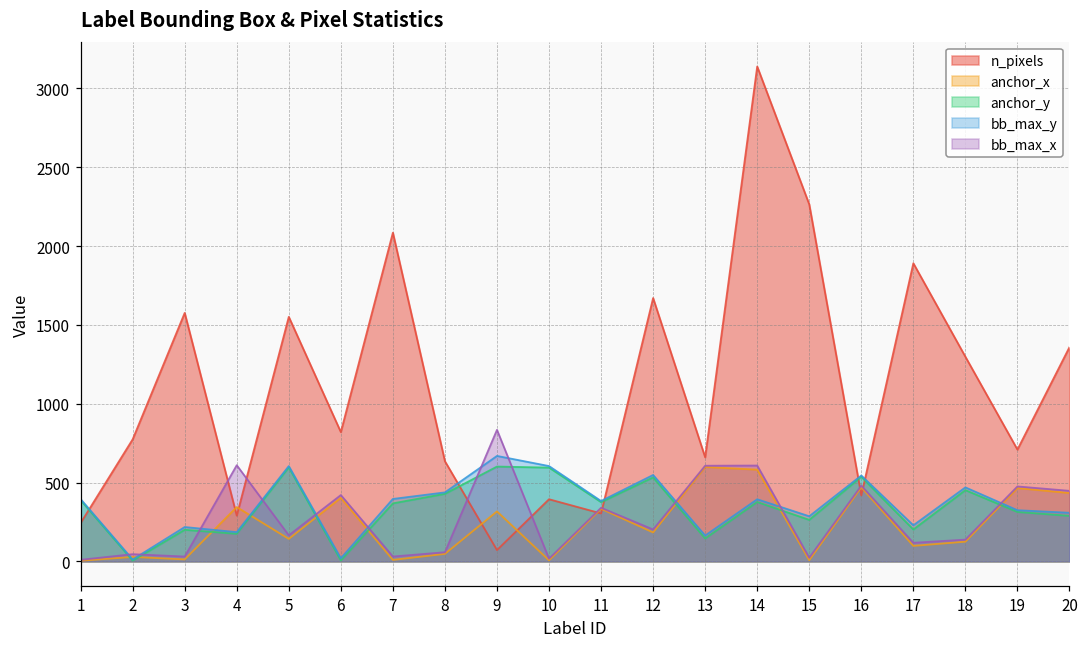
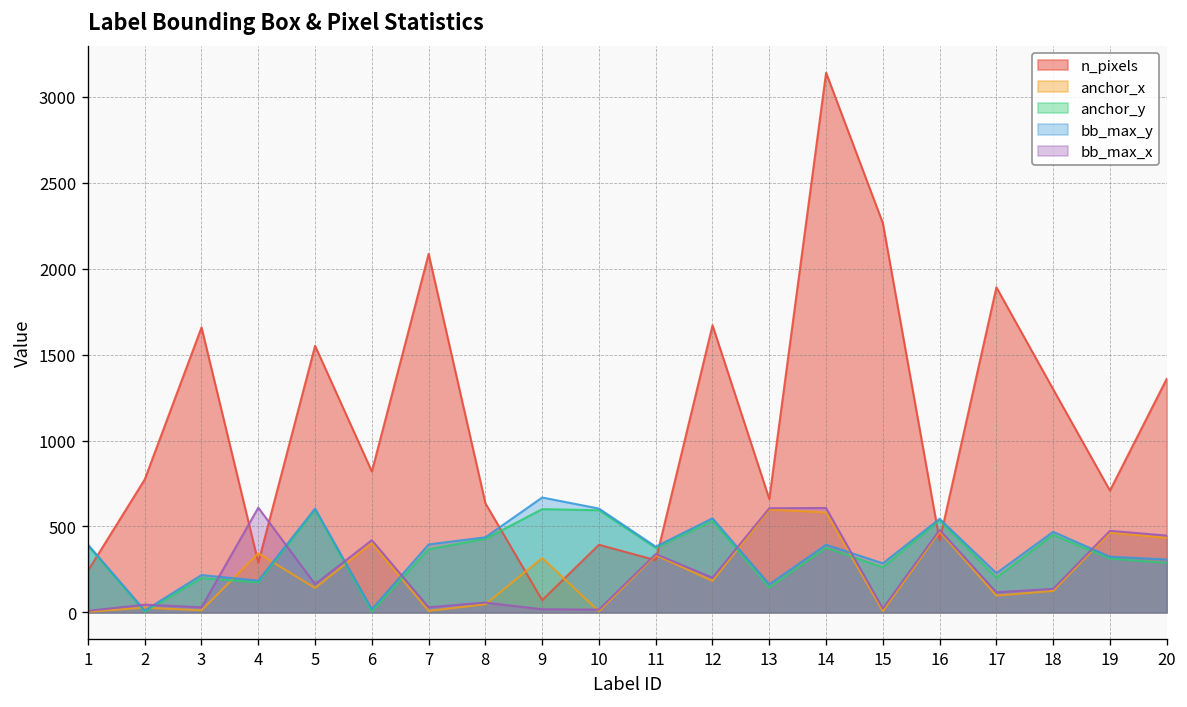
  {
    "n_pixels": {
      "1": 240,
      "2": 770,
-     "3": 1580,
+     "3": 1660,
      "4": 290,
      "5": 1550,
      "6": 820,
      "7": 2090,
      "8": 640,
      "9": 70,
      "10": 390,
      "11": 300,
      "12": 1670,
      "13": 660,
      "14": 3140,
      "15": 2260,
      "16": 420,
      "17": 1890,
      "18": 1300,
      "19": 710,
      "20": 1360
    },
    "anchor_x": {
      "3": 10,
      "4": 340,
      "5": 140,
      "7": 10,
      "9": 320,
      "12": 180,
      "14": 580,
      "17": 100
    },
    "anchor_y": {
      "7": 370,
      "9": 600,
      "13": 140,
      "15": 260,
      "17": 200,
      "20": 290
    },
    "bb_max_y": {
      "7": 400,
      "9": 670,
      "13": 160,
      "15": 290,
      "17": 230,
      "20": 310
    },
    "bb_max_x": {
      "3": 30,
      "4": 610,
      "5": 170,
      "7": 30,
-     "9": 830,
+     "9": 20,
      "12": 200,
      "14": 610,
      "17": 120
    }
  }
